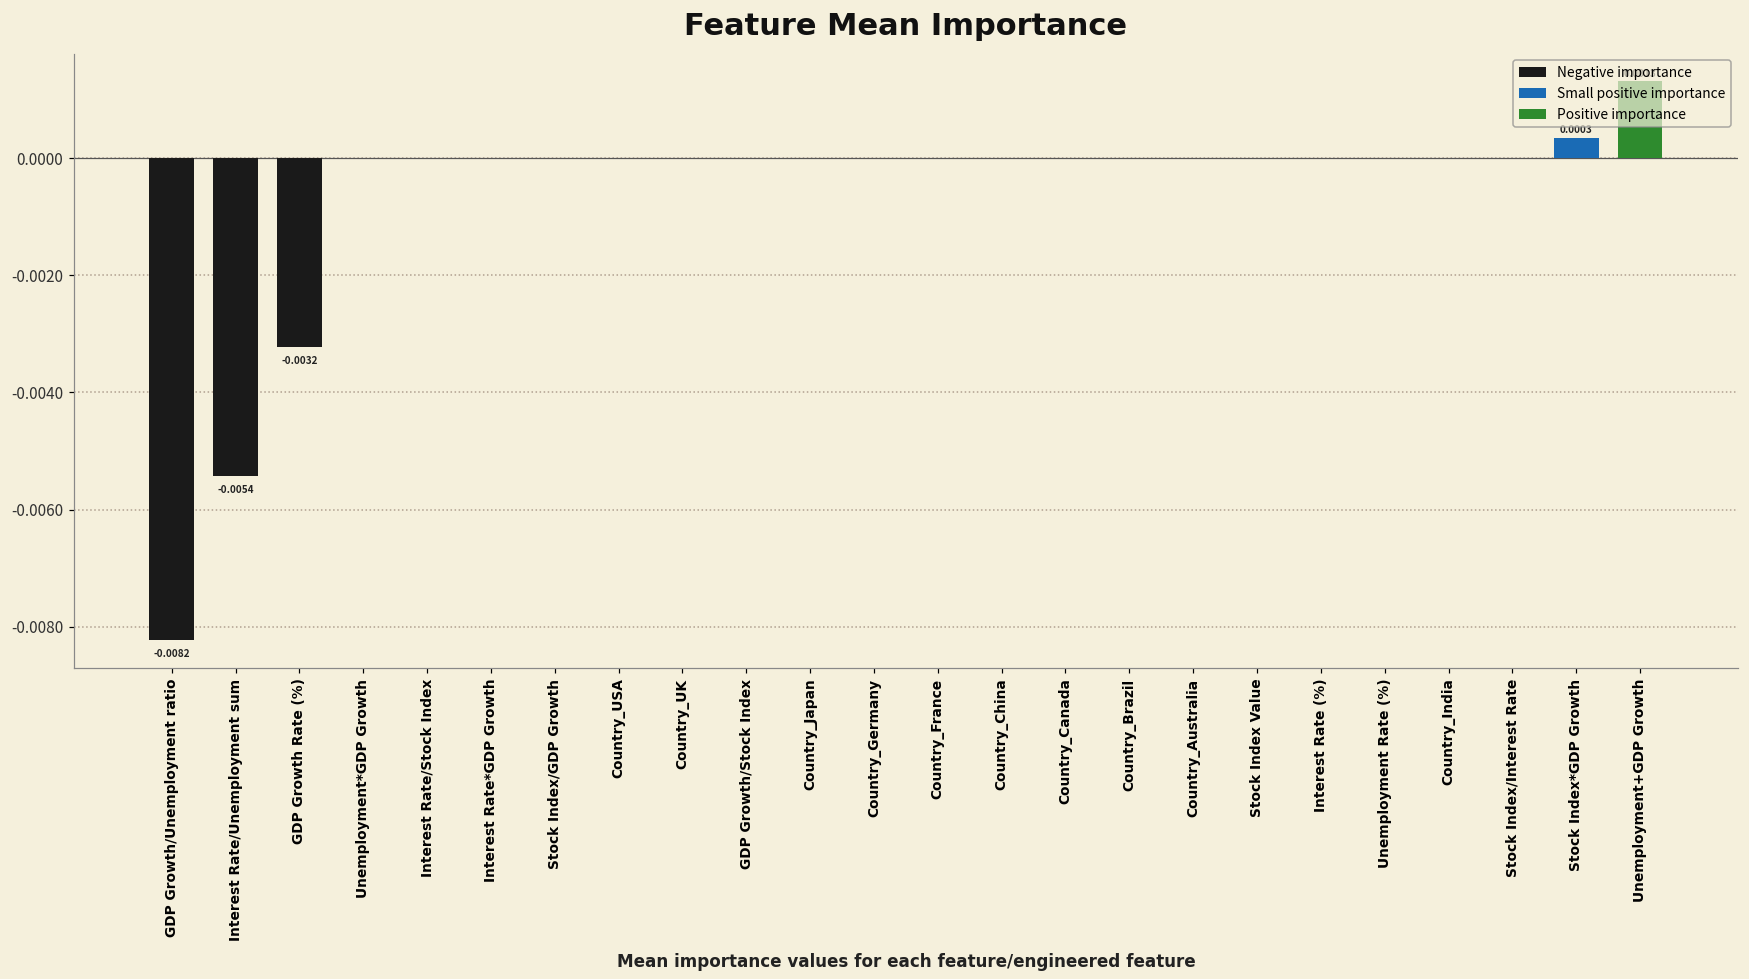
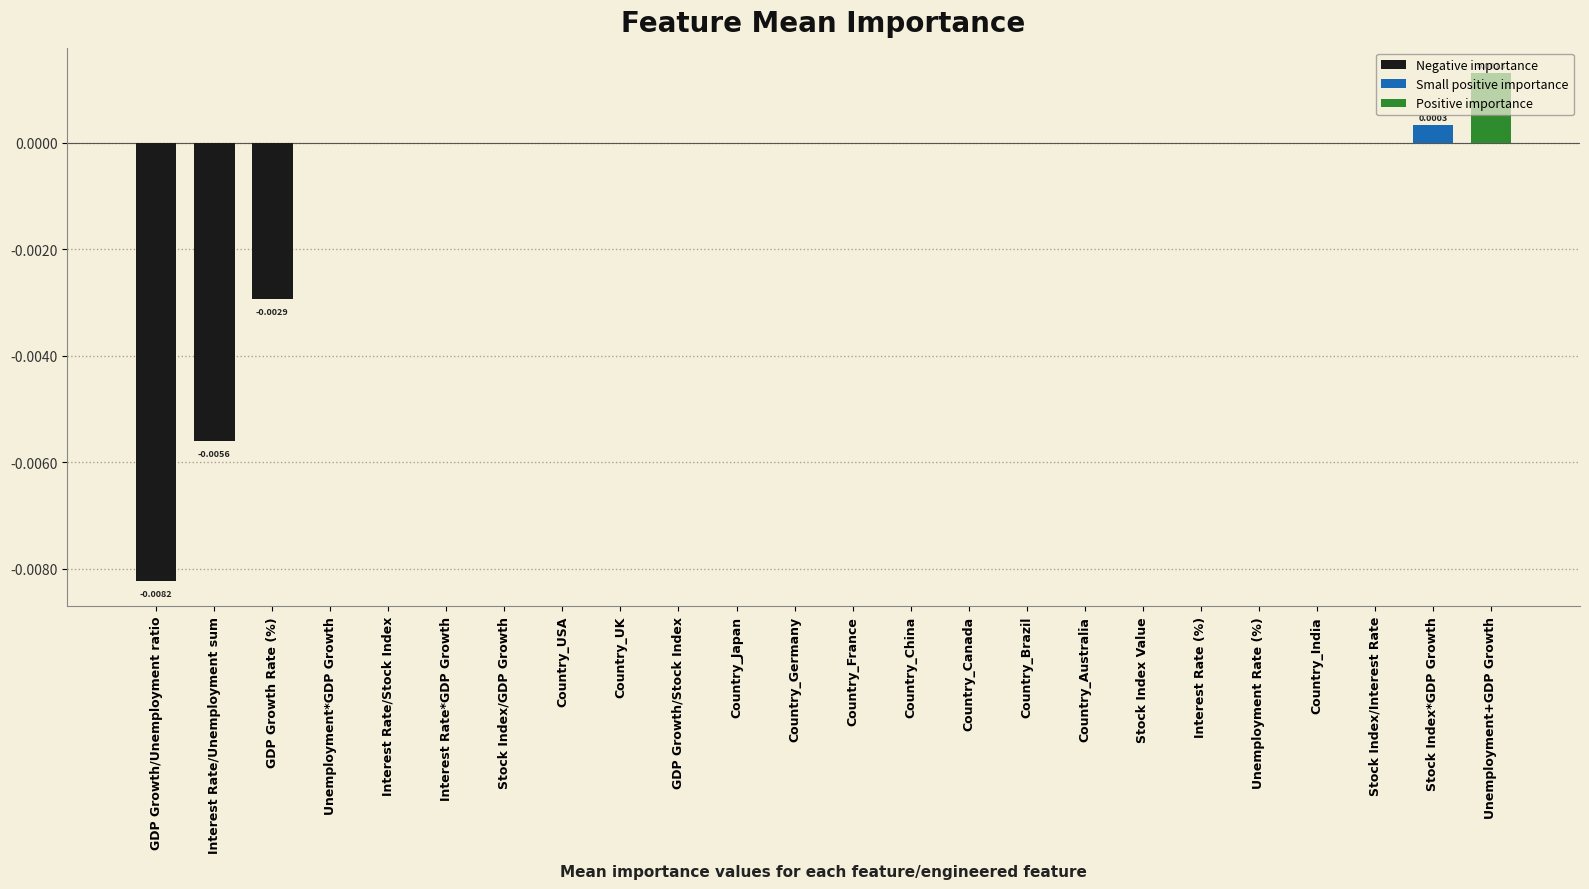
  {
    "GDP Growth/Unemployment ratio": -0.0082,
-   "Interest Rate/Unemployment sum": -0.0054,
-   "GDP Growth Rate (%)": -0.0032
+   "Interest Rate/Unemployment sum": -0.0056,
+   "GDP Growth Rate (%)": -0.0029
  }
